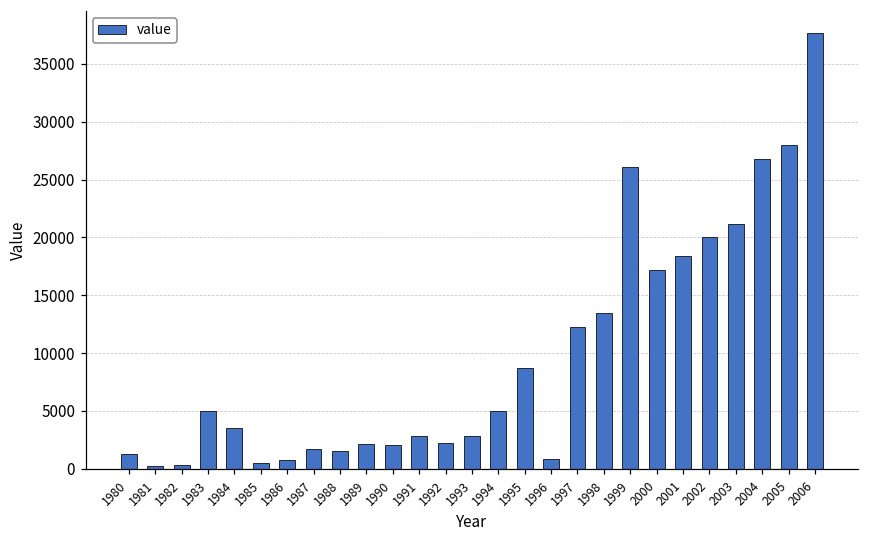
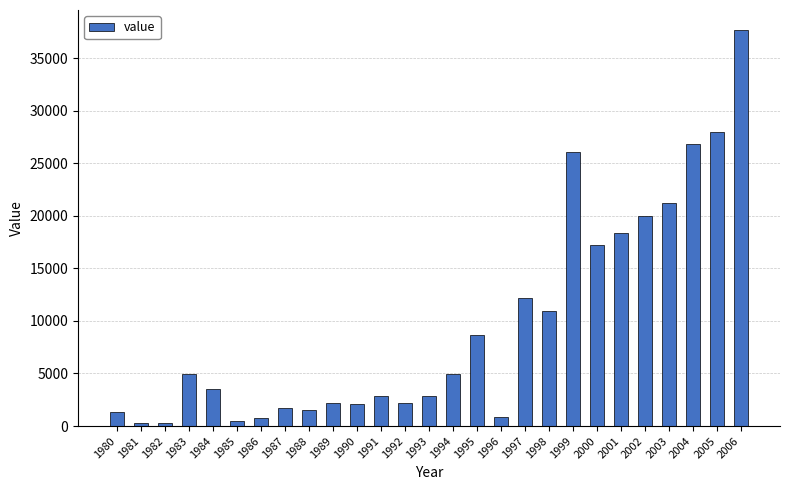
  {
    "1980": 1300,
    "1981": 300,
    "1982": 300,
    "1983": 5000,
    "1984": 3500,
    "1985": 500,
    "1986": 700,
    "1987": 1700,
    "1988": 1500,
    "1989": 2200,
    "1990": 2100,
    "1991": 2800,
    "1992": 2200,
    "1993": 2800,
    "1994": 5000,
    "1995": 8700,
    "1996": 800,
    "1997": 12200,
-   "1998": 13400,
+   "1998": 11000,
    "1999": 26100,
    "2000": 17200,
    "2001": 18400,
    "2002": 20000,
    "2003": 21200,
    "2004": 26800,
    "2005": 28000,
    "2006": 37700
  }
